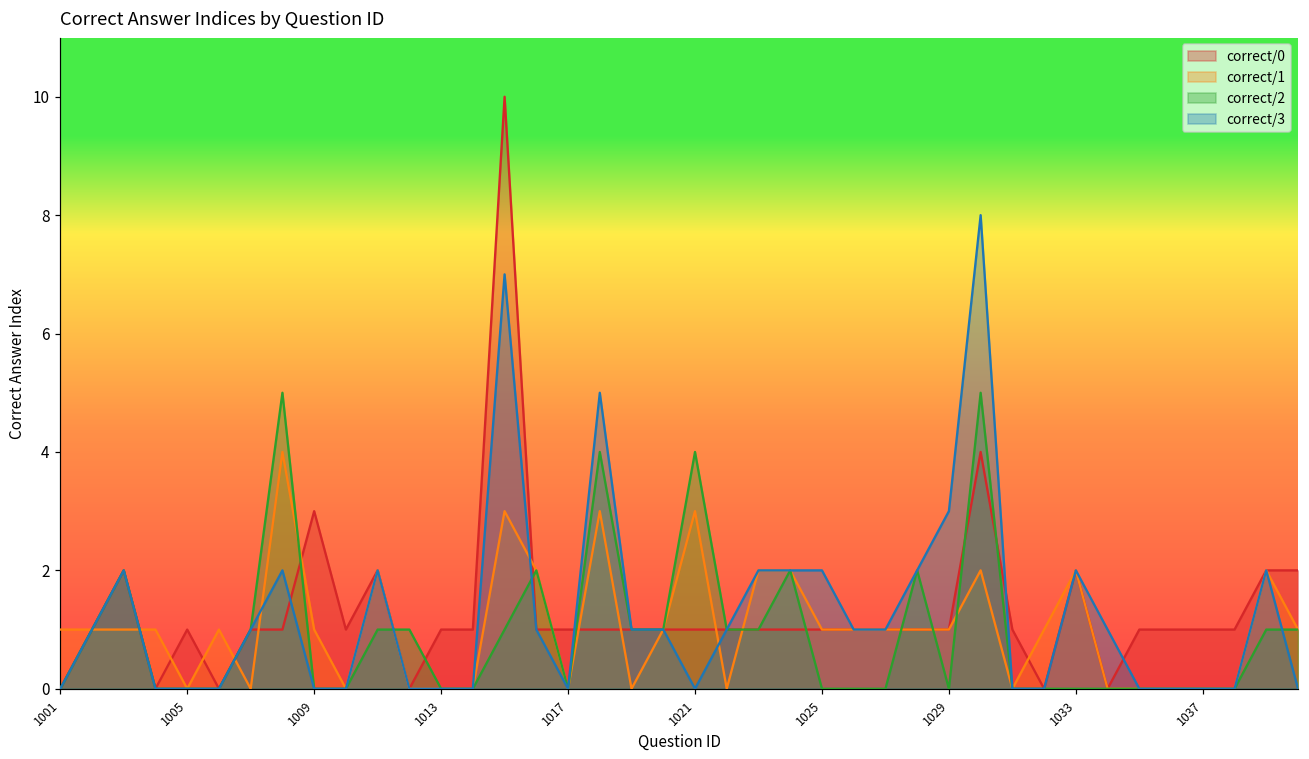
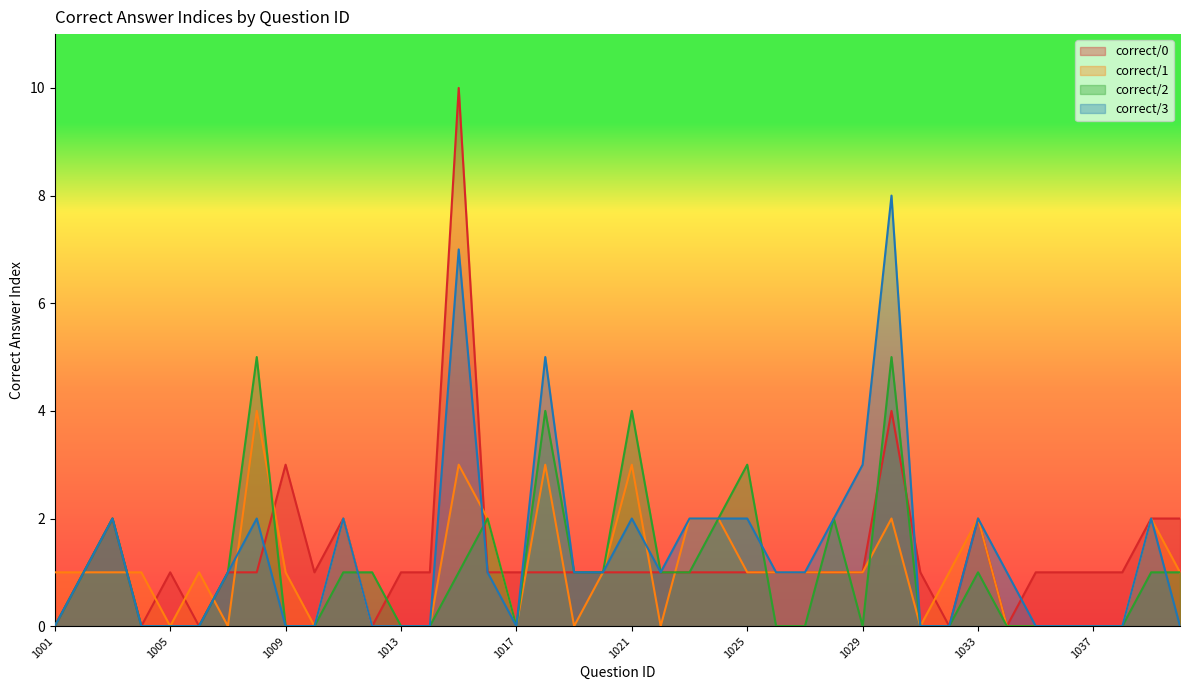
  {
    "correct/2": {
      "1021": 4,
-     "1025": 0,
+     "1025": 3,
      "1029": 0,
-     "1033": 0
+     "1033": 1
    },
    "correct/3": {
-     "1021": 0,
+     "1021": 2,
      "1025": 2,
      "1029": 3
    }
  }
